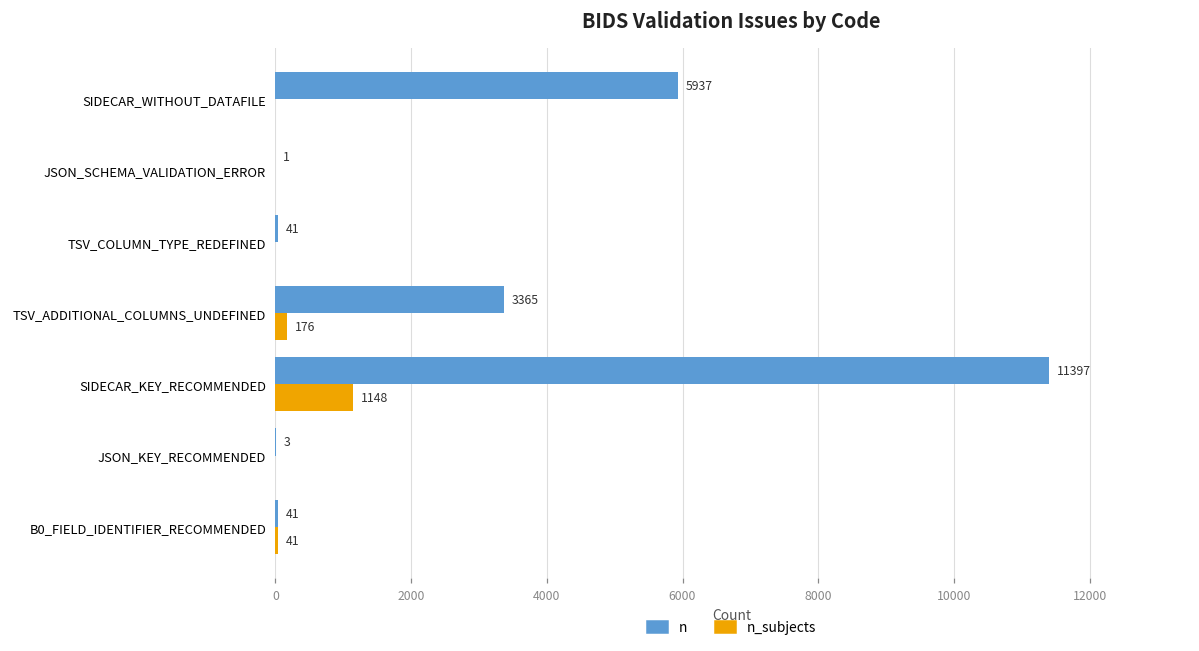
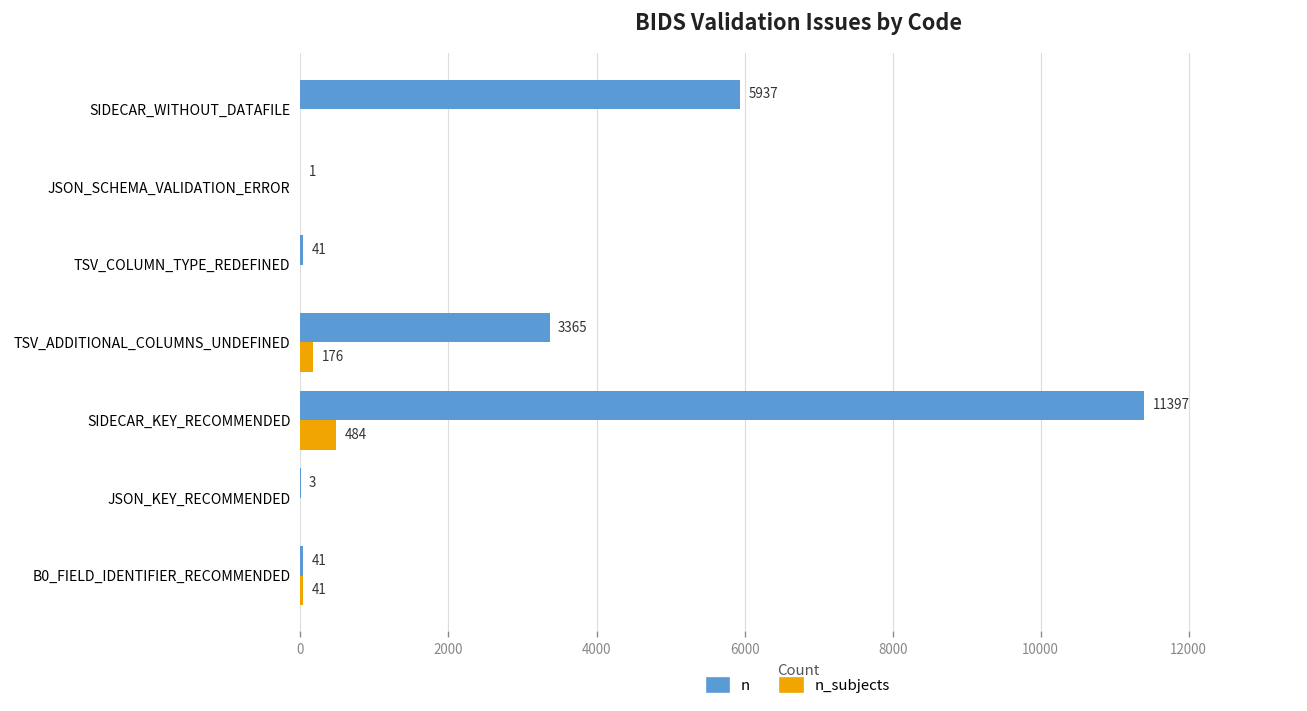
  {
    "n": {
      "SIDECAR_WITHOUT_DATAFILE": 5937,
      "JSON_SCHEMA_VALIDATION_ERROR": 1,
      "TSV_COLUMN_TYPE_REDEFINED": 41,
      "TSV_ADDITIONAL_COLUMNS_UNDEFINED": 3365,
      "SIDECAR_KEY_RECOMMENDED": 11397,
      "JSON_KEY_RECOMMENDED": 3,
      "B0_FIELD_IDENTIFIER_RECOMMENDED": 41
    },
    "n_subjects": {
      "TSV_ADDITIONAL_COLUMNS_UNDEFINED": 176,
-     "SIDECAR_KEY_RECOMMENDED": 1148,
+     "SIDECAR_KEY_RECOMMENDED": 484,
      "B0_FIELD_IDENTIFIER_RECOMMENDED": 41
    }
  }
